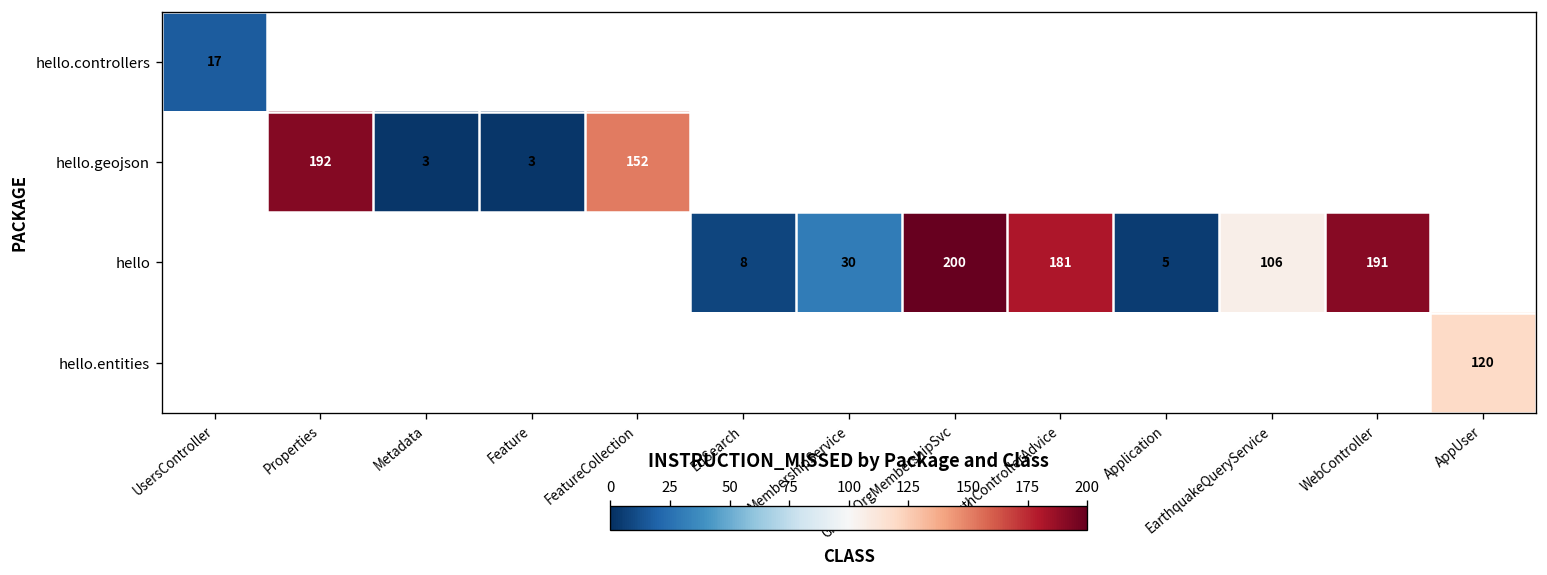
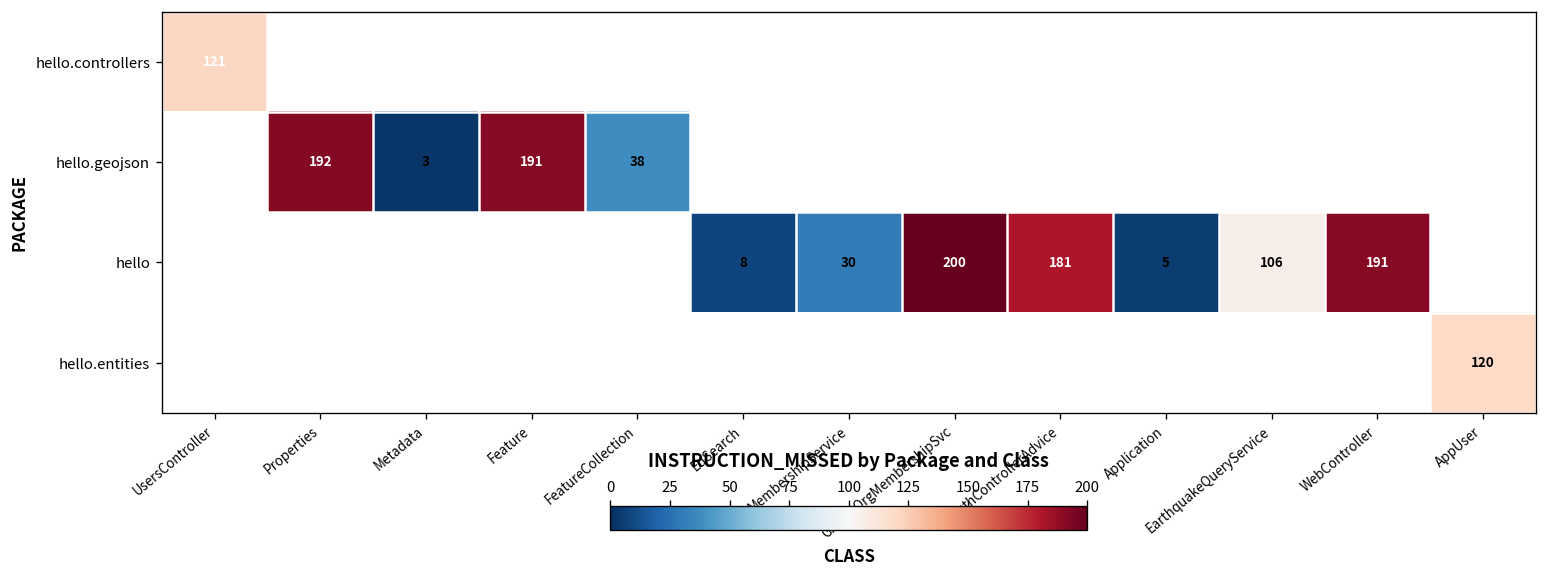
  {
    "hello.controllers": {
-     "UsersController": 17
+     "UsersController": 121
    },
    "hello.geojson": {
      "Properties": 192,
      "Metadata": 3,
-     "Feature": 3,
-     "FeatureCollection": 152
+     "Feature": 191,
+     "FeatureCollection": 38
    },
    "hello": {
      "EqSearch": 8,
      "MembershipService": 30,
      "GithubOrgMembershipSvc": 200,
      "AuthControllerAdvice": 181,
      "Application": 5,
      "EarthquakeQueryService": 106,
      "WebController": 191
    },
    "hello.entities": {
      "AppUser": 120
    }
  }
